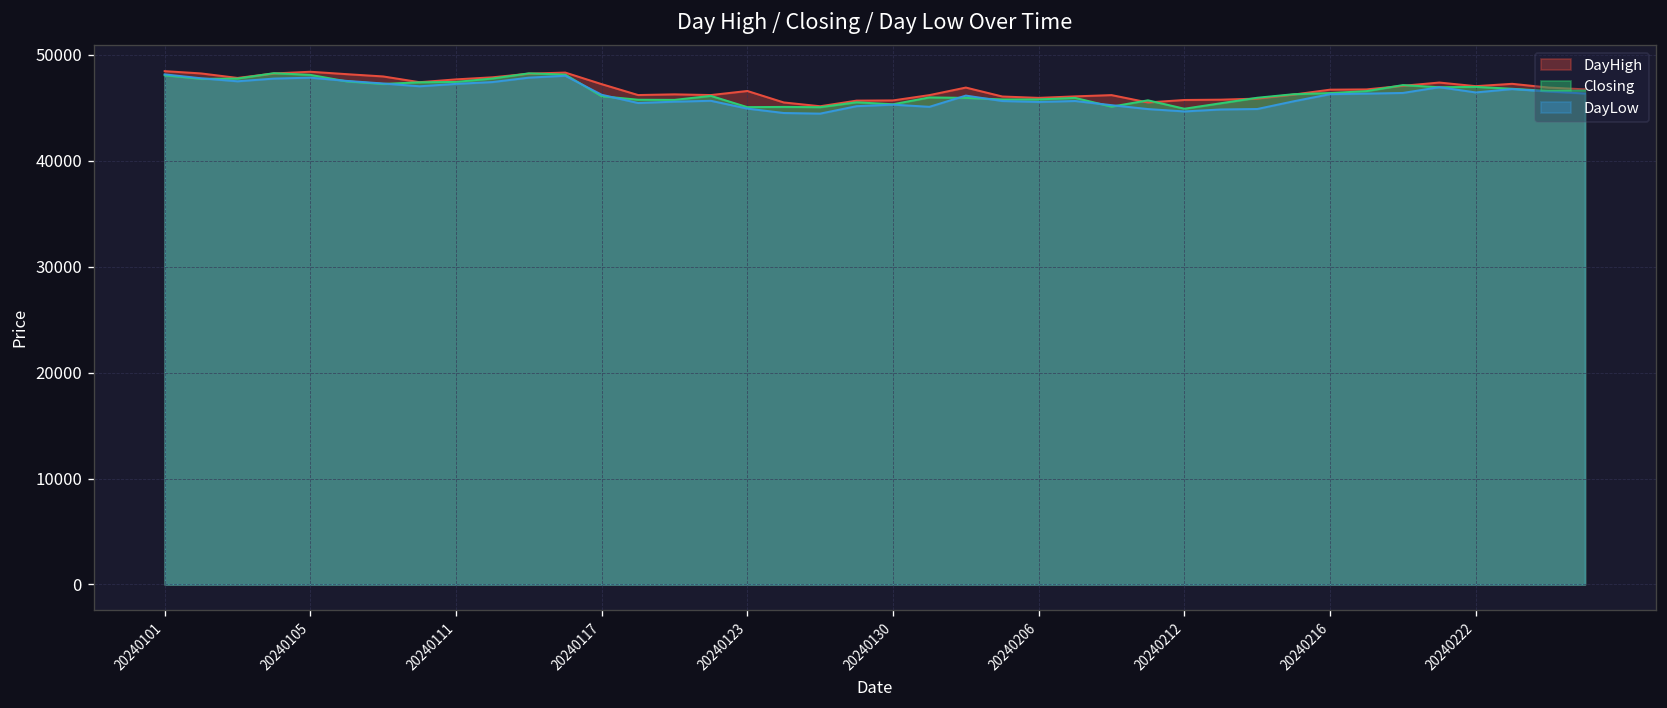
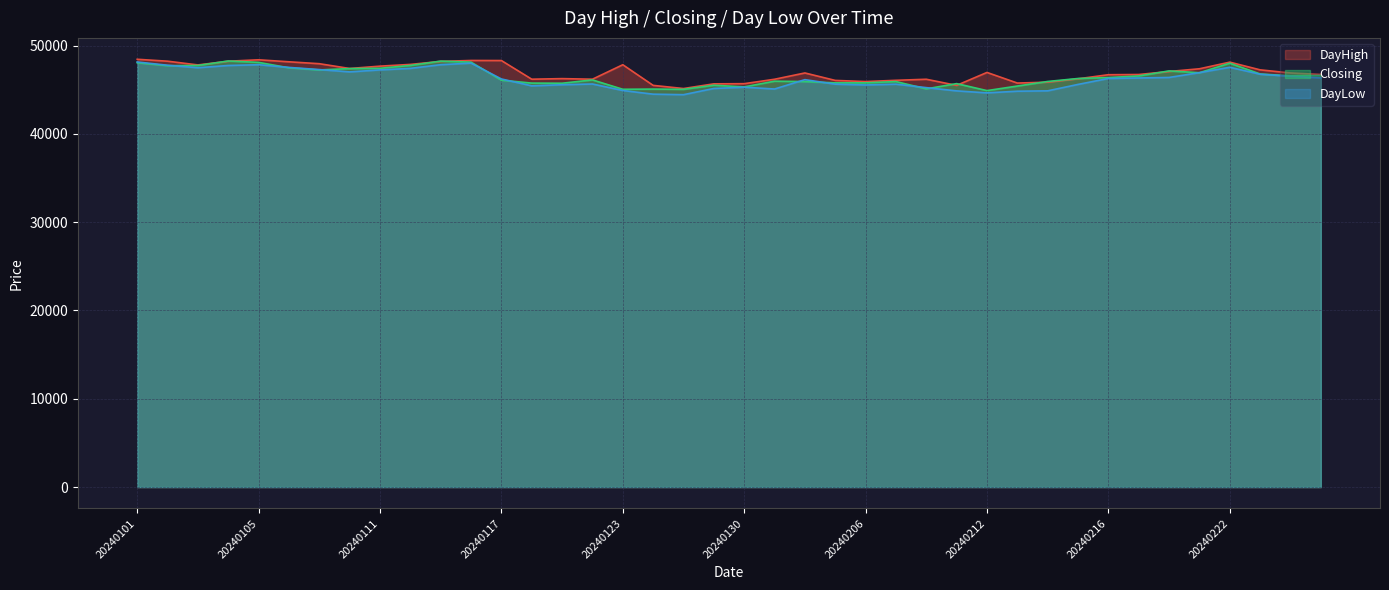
  {
    "DayHigh": {
      "20240101": 48000,
      "20240105": 48000,
-     "20240117": 47000,
-     "20240123": 47000,
+     "20240117": 48000,
+     "20240123": 48000,
      "20240130": 46000,
-     "20240212": 46000,
+     "20240212": 47000,
      "20240216": 47000,
-     "20240222": 47000
+     "20240222": 48000
    },
    "Closing": {
-     "20240222": 47000
+     "20240222": 48000
    },
    "DayLow": {
-     "20240222": 46000
+     "20240222": 48000
    }
  }
